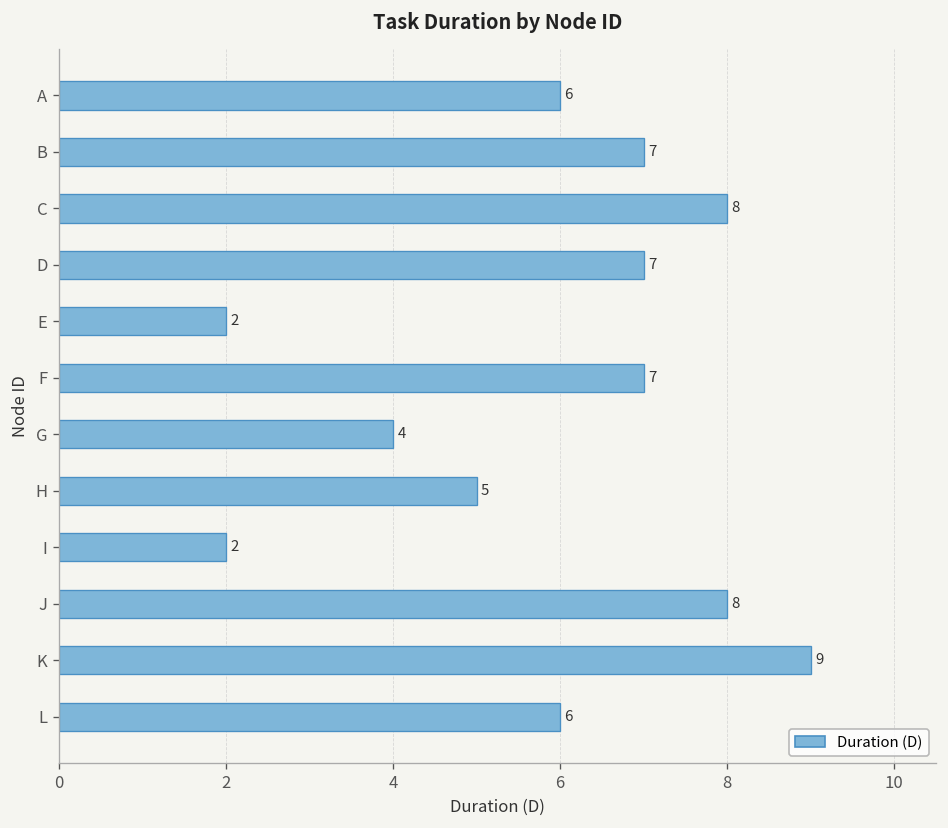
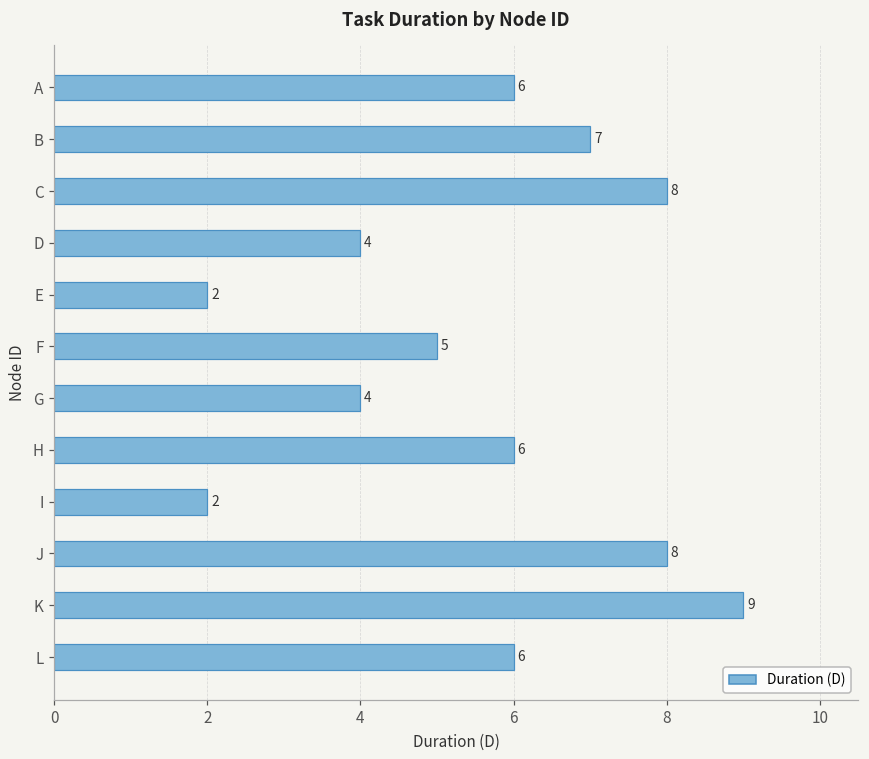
  {
    "A": 6,
    "B": 7,
    "C": 8,
-   "D": 7,
+   "D": 4,
    "E": 2,
-   "F": 7,
+   "F": 5,
    "G": 4,
-   "H": 5,
+   "H": 6,
    "I": 2,
    "J": 8,
    "K": 9,
    "L": 6
  }
